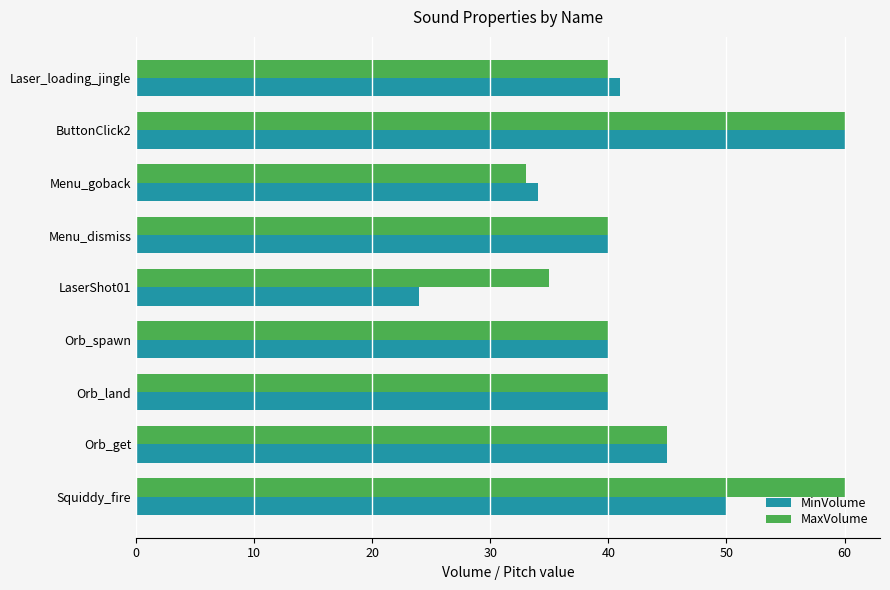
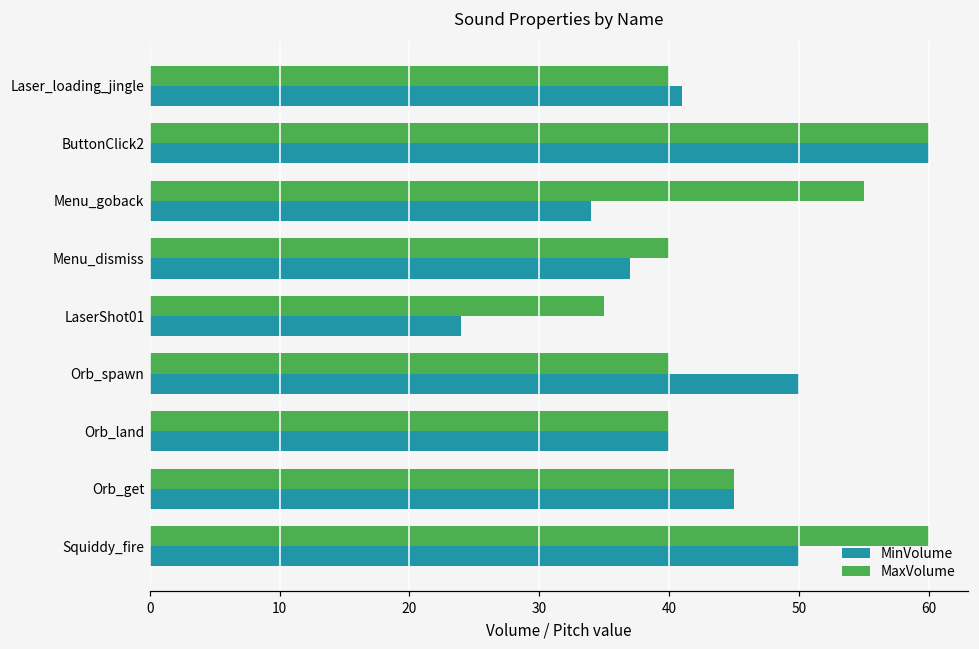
  {
    "MinVolume": {
      "Laser_loading_jingle": 41,
      "ButtonClick2": 60,
      "Menu_goback": 34,
-     "Menu_dismiss": 40,
+     "Menu_dismiss": 37,
      "LaserShot01": 24,
-     "Orb_spawn": 40,
+     "Orb_spawn": 50,
      "Orb_land": 40,
      "Orb_get": 45,
      "Squiddy_fire": 50
    },
    "MaxVolume": {
      "Laser_loading_jingle": 40,
      "ButtonClick2": 60,
-     "Menu_goback": 33,
+     "Menu_goback": 55,
      "Menu_dismiss": 40,
      "LaserShot01": 35,
      "Orb_spawn": 40,
      "Orb_land": 40,
      "Orb_get": 45,
      "Squiddy_fire": 60
    }
  }
